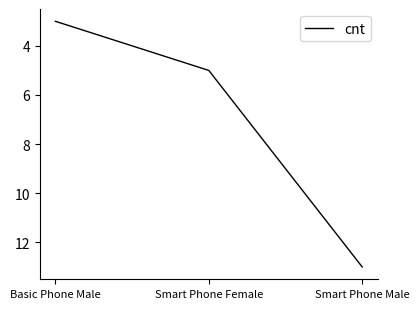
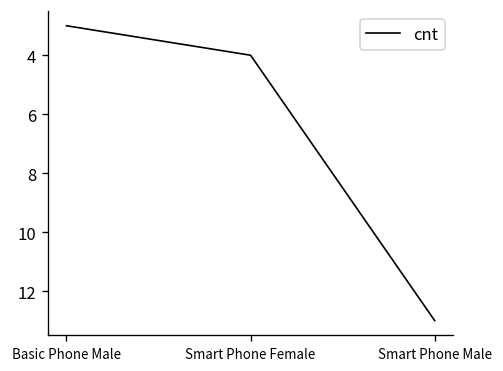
  {
    "Basic Phone Male": 3,
-   "Smart Phone Female": 5,
+   "Smart Phone Female": 4,
    "Smart Phone Male": 13
  }
